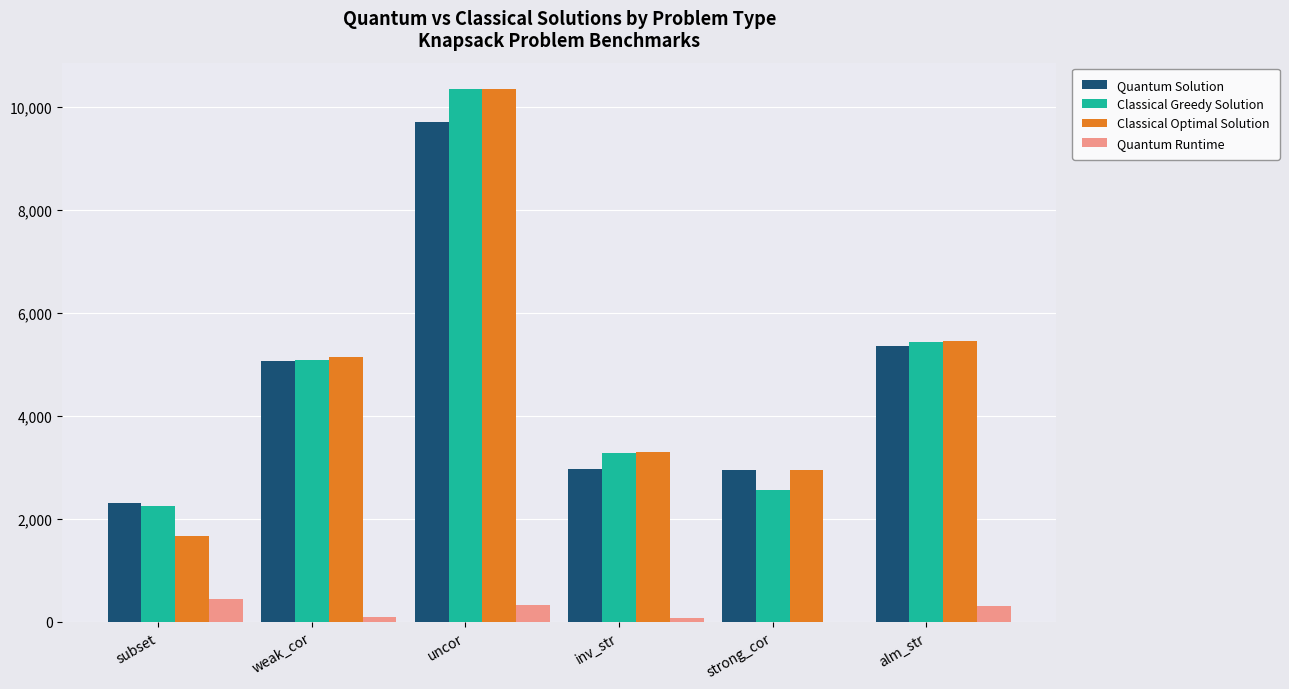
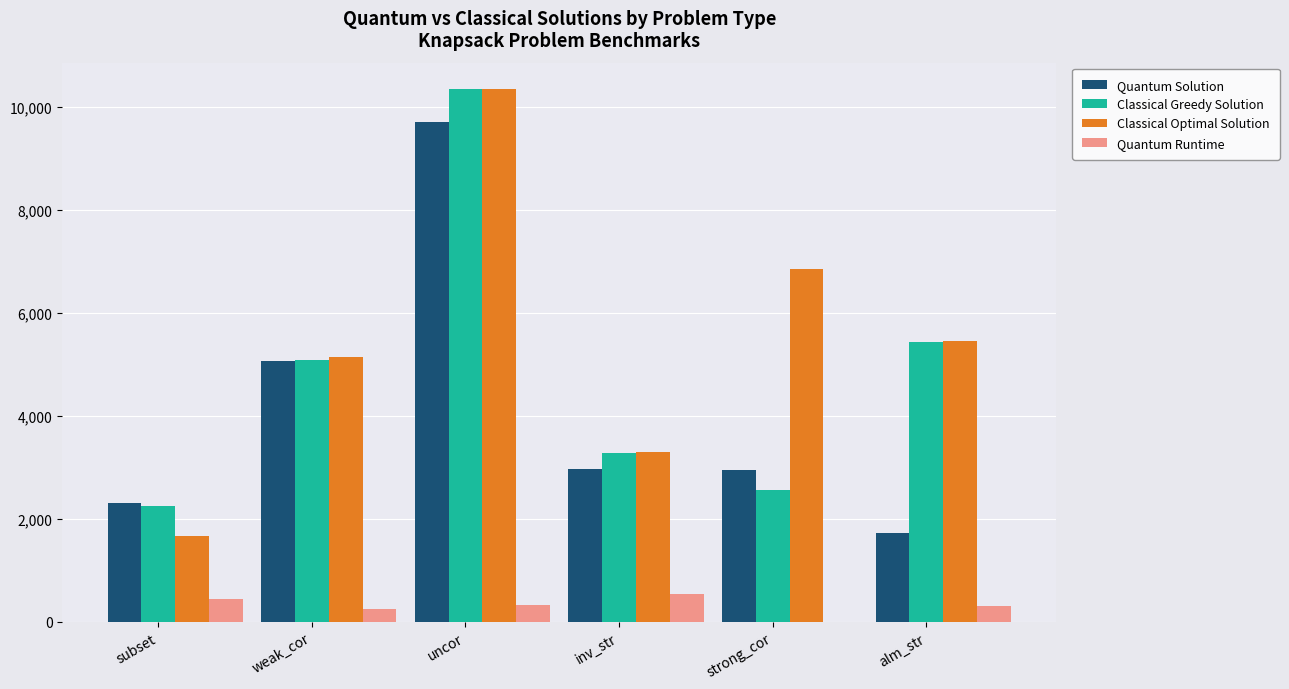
  {
    "Quantum Solution": {
      "subset": "2,300",
      "weak_cor": "5,100",
      "uncor": "9,700",
      "inv_str": "3,000",
      "strong_cor": "2,900",
-     "alm_str": "5,400"
+     "alm_str": "1,700"
    },
    "Classical Greedy Solution": {
      "subset": "2,300",
      "weak_cor": "5,100",
      "uncor": "10,300",
      "inv_str": "3,300",
      "strong_cor": "2,600",
      "alm_str": "5,400"
    },
    "Classical Optimal Solution": {
      "subset": "1,700",
      "weak_cor": "5,100",
      "uncor": "10,300",
      "inv_str": "3,300",
-     "strong_cor": "2,900",
+     "strong_cor": "6,800",
      "alm_str": "5,500"
    },
    "Quantum Runtime": {
      "subset": "500",
-     "weak_cor": "100",
+     "weak_cor": "200",
      "uncor": "300",
-     "inv_str": "100",
+     "inv_str": "500",
      "alm_str": "300"
    }
  }
